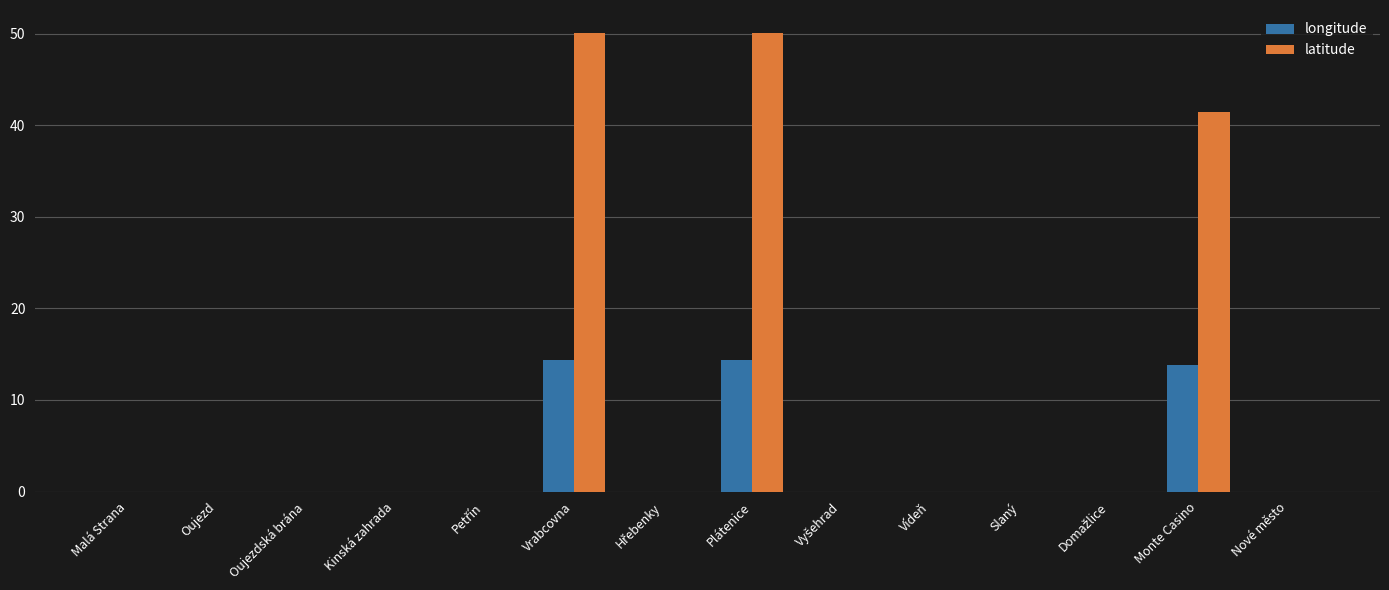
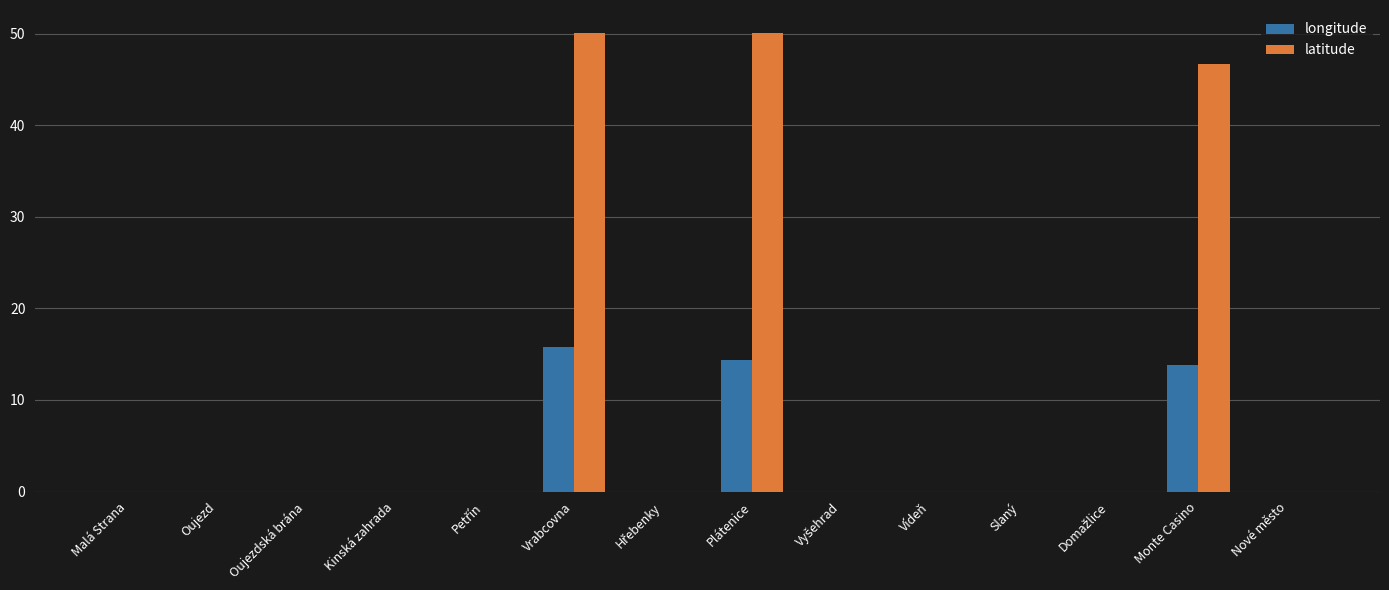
  {
    "longitude": {
      "Malá Strana": 0,
      "Oujezd": 0,
      "Oujezdská brána": 0,
      "Kinská zahrada": 0,
      "Petřín": 0,
-     "Vrabcovna": 14,
+     "Vrabcovna": 16,
      "Hřebenky": 0,
      "Plátenice": 14,
      "Vyšehrad": 0,
      "Vídeň": 0,
      "Slaný": 0,
      "Domažlice": 0,
      "Monte Casino": 14,
      "Nové město": 0
    },
    "latitude": {
      "Malá Strana": 0,
      "Oujezd": 0,
      "Oujezdská brána": 0,
      "Kinská zahrada": 0,
      "Petřín": 0,
      "Vrabcovna": 50,
      "Hřebenky": 0,
      "Plátenice": 50,
      "Vyšehrad": 0,
      "Vídeň": 0,
      "Slaný": 0,
      "Domažlice": 0,
-     "Monte Casino": 41,
+     "Monte Casino": 47,
      "Nové město": 0
    }
  }
